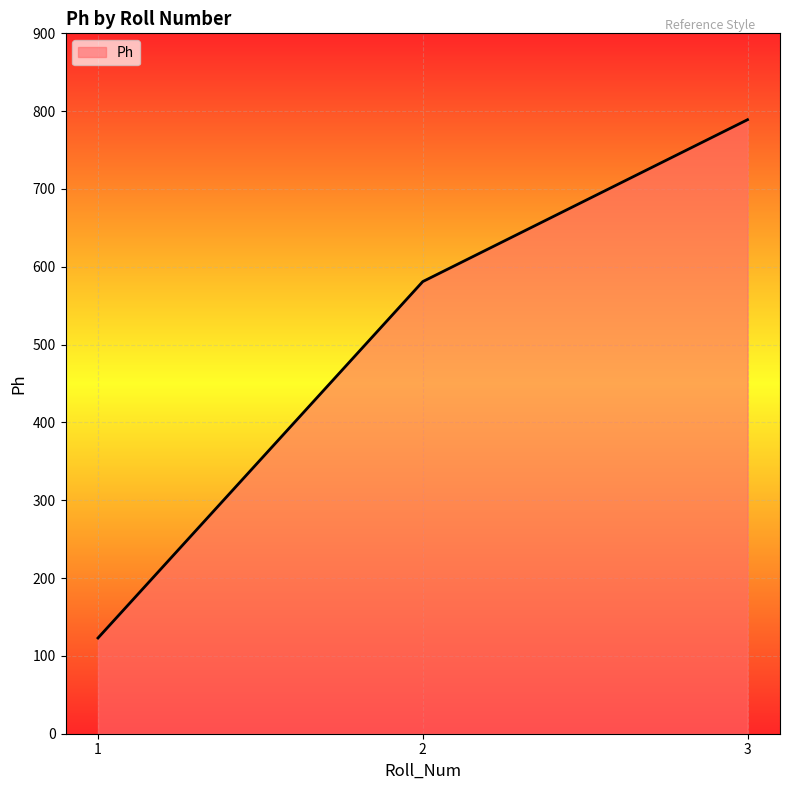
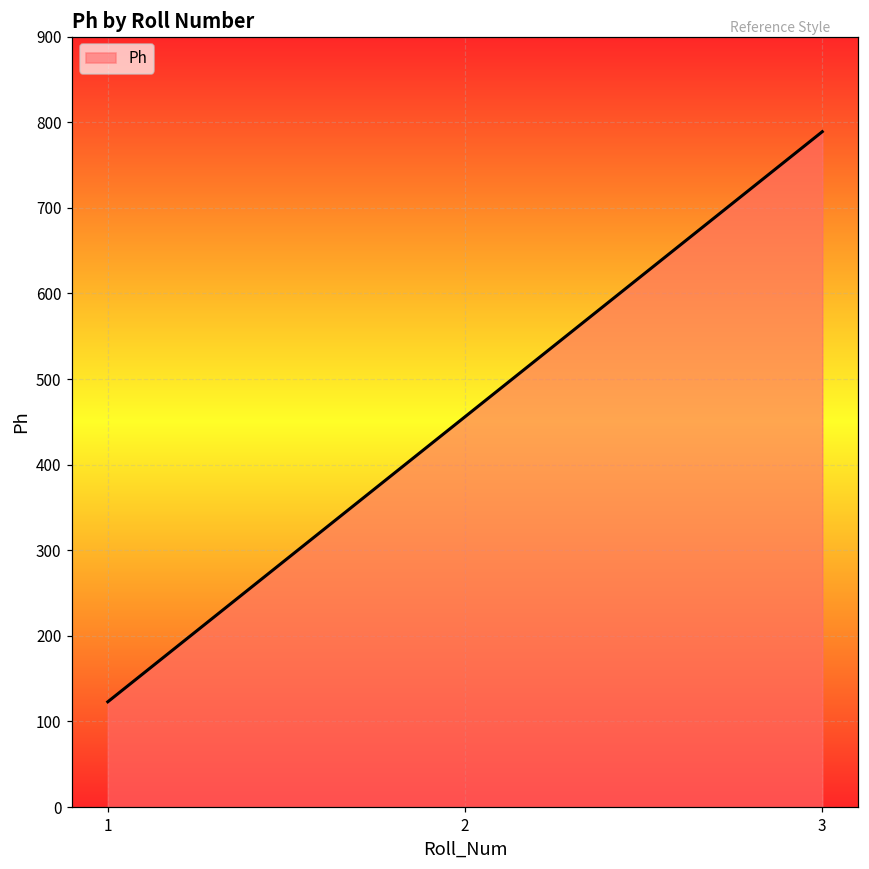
  {
    "1": 120,
-   "2": 580,
+   "2": 460,
    "3": 790
  }
